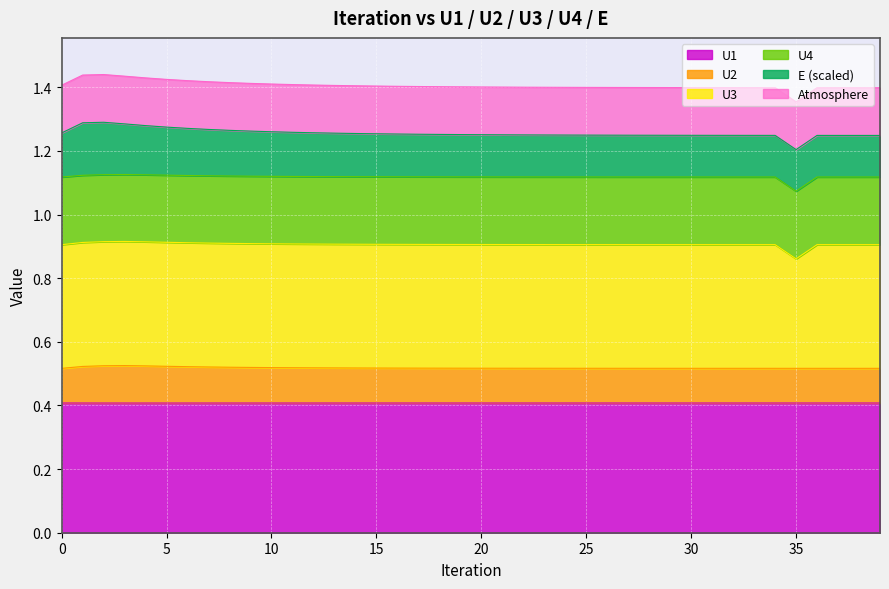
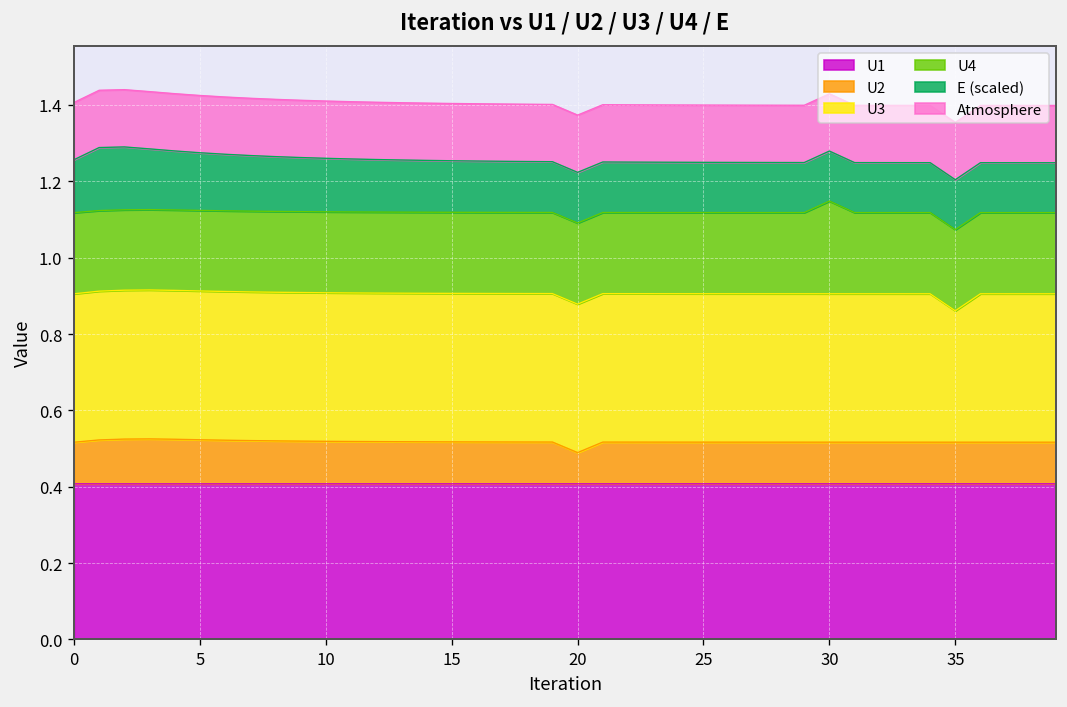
  {
    "U1": {
      "0": 0.41,
      "5": 0.41,
      "10": 0.41,
      "15": 0.41,
      "20": 0.41,
      "25": 0.41,
      "30": 0.41,
      "35": 0.41
    },
    "U2": {
      "0": 0.11,
      "5": 0.12,
      "10": 0.11,
      "15": 0.11,
-     "20": 0.11,
+     "20": 0.08,
      "25": 0.11,
      "30": 0.11,
      "35": 0.11
    },
    "U3": {
      "0": 0.39,
      "5": 0.39,
      "10": 0.39,
      "15": 0.39,
      "20": 0.39,
      "25": 0.39,
      "30": 0.39,
      "35": 0.34
    },
    "U4": {
      "0": 0.21,
      "5": 0.21,
      "10": 0.21,
      "15": 0.21,
      "20": 0.21,
      "25": 0.21,
-     "30": 0.21,
+     "30": 0.24,
      "35": 0.21
    },
    "E (scaled)": {
      "0": 0.14,
      "5": 0.15,
      "10": 0.14,
      "15": 0.14,
      "20": 0.13,
      "25": 0.13,
      "30": 0.13,
      "35": 0.13
    },
    "Atmosphere": {
      "0": 0.15,
      "5": 0.15,
      "10": 0.15,
      "15": 0.15,
      "20": 0.15,
      "25": 0.15
    }
  }
